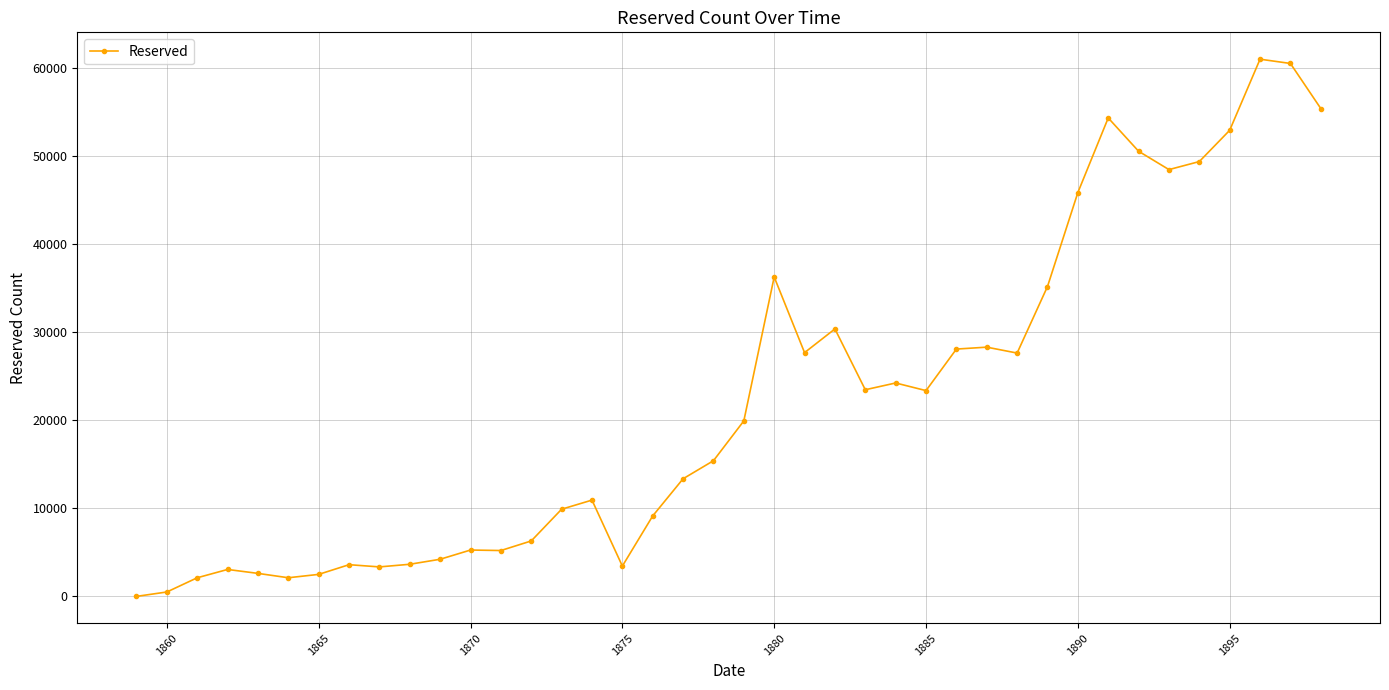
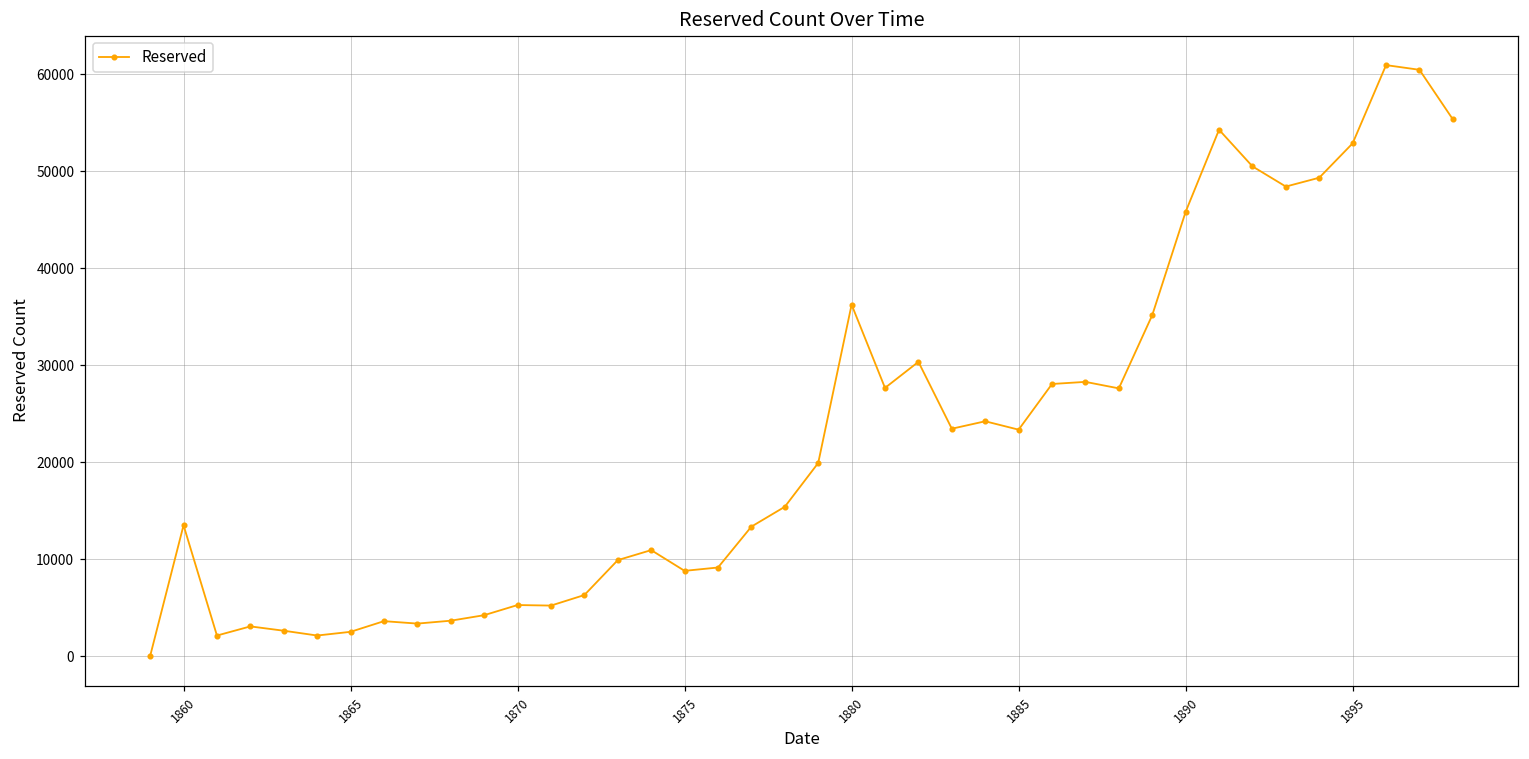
  {
-   "1860": 1000,
+   "1860": 13000,
    "1865": 2000,
    "1870": 5000,
-   "1875": 3000,
+   "1875": 9000,
    "1880": 36000,
    "1885": 23000,
    "1890": 46000,
    "1895": 53000
  }
